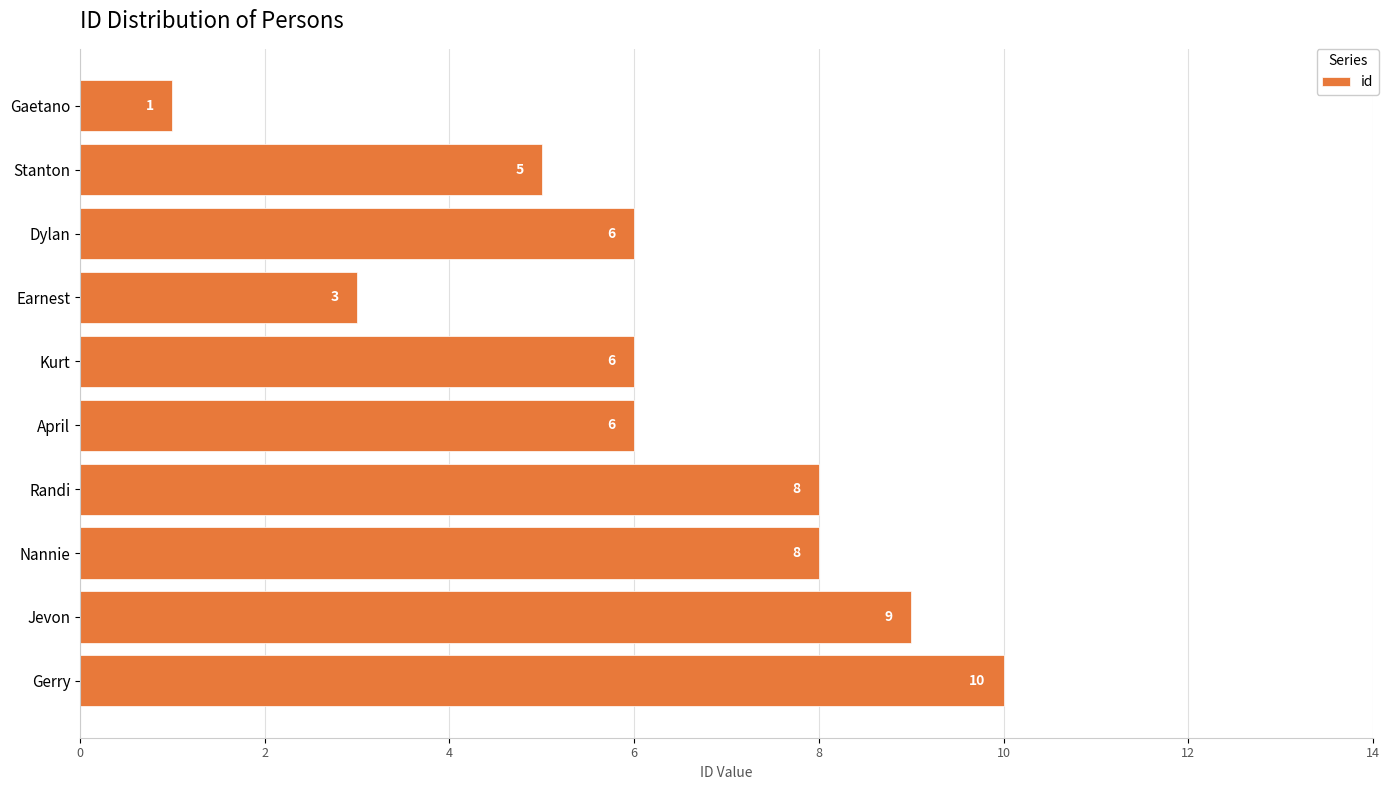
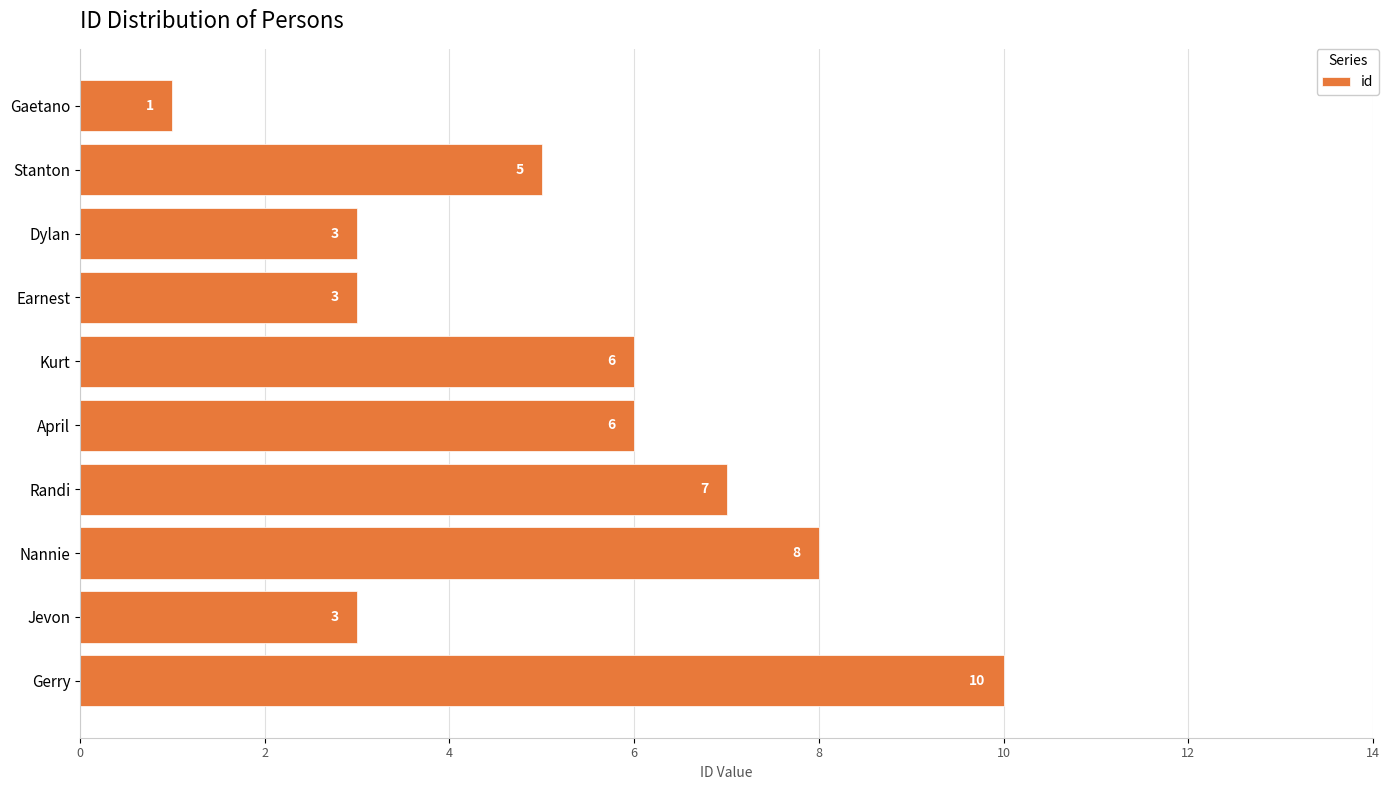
  {
    "Gaetano": 1,
    "Stanton": 5,
-   "Dylan": 6,
+   "Dylan": 3,
    "Earnest": 3,
    "Kurt": 6,
    "April": 6,
-   "Randi": 8,
+   "Randi": 7,
    "Nannie": 8,
-   "Jevon": 9,
+   "Jevon": 3,
    "Gerry": 10
  }
